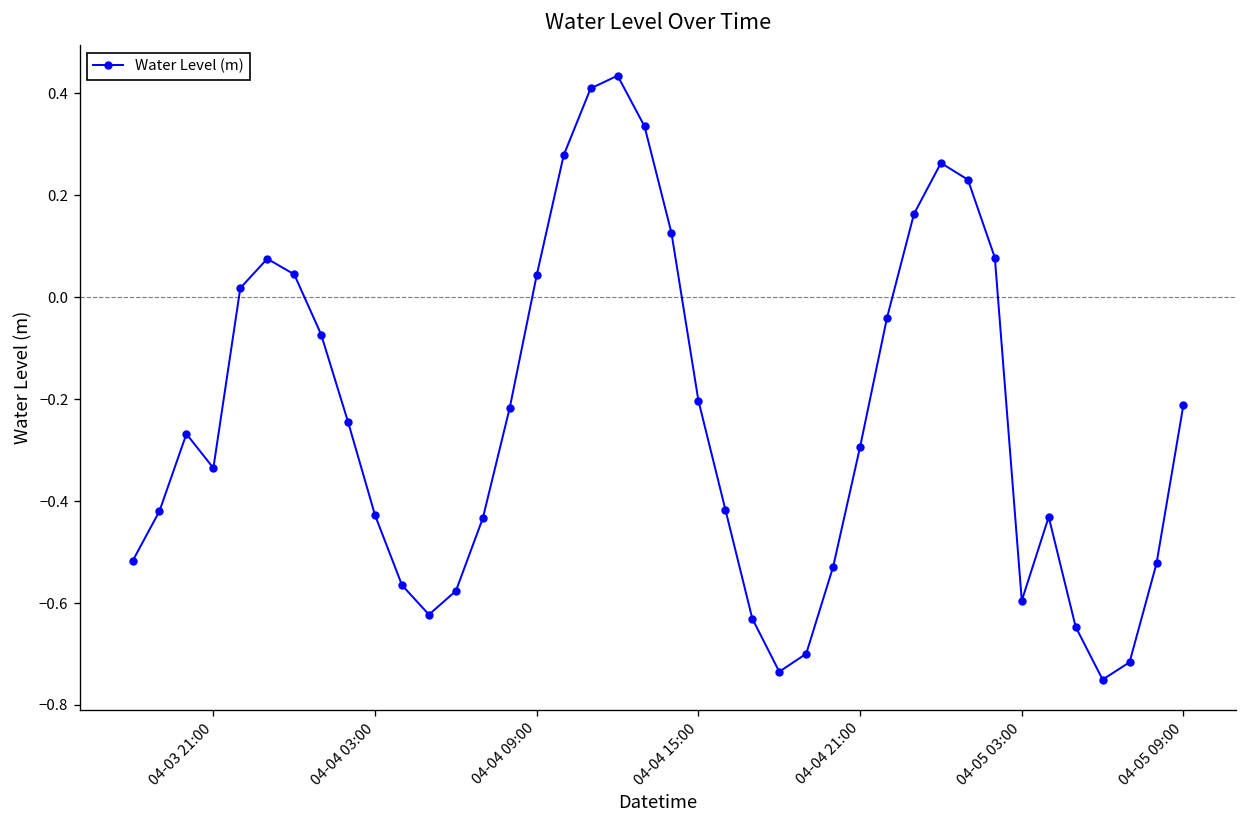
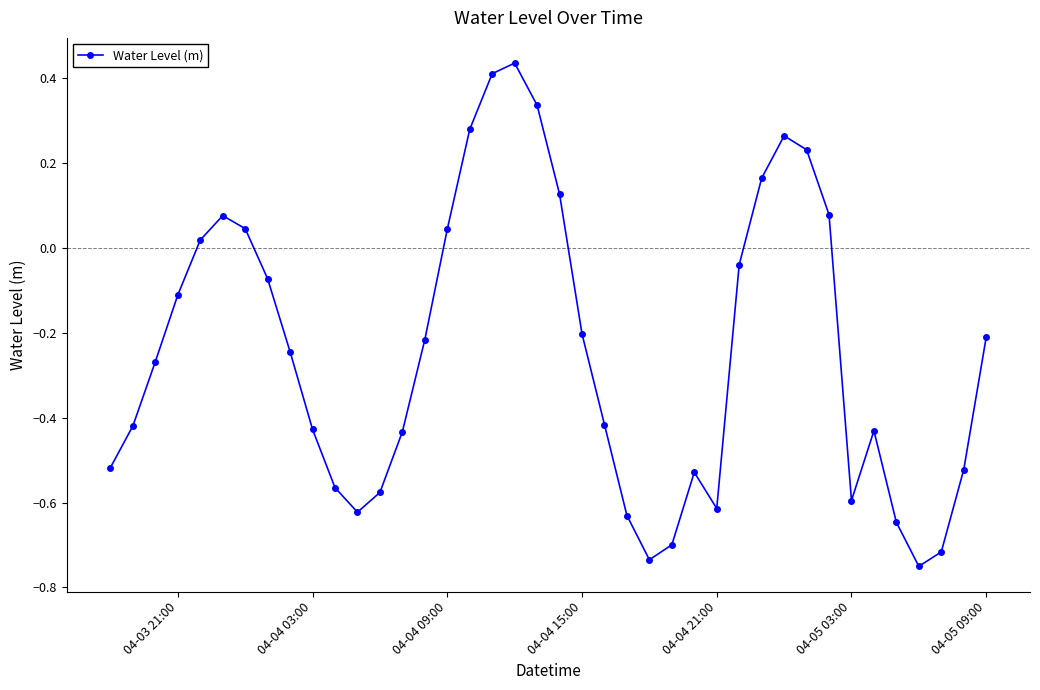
  {
-   "04-03 21:00": -0.34,
+   "04-03 21:00": -0.11,
    "04-04 03:00": -0.43,
    "04-04 09:00": 0.04,
    "04-04 15:00": -0.20,
-   "04-04 21:00": -0.29,
+   "04-04 21:00": -0.61,
    "04-05 03:00": -0.60,
    "04-05 09:00": -0.21
  }
